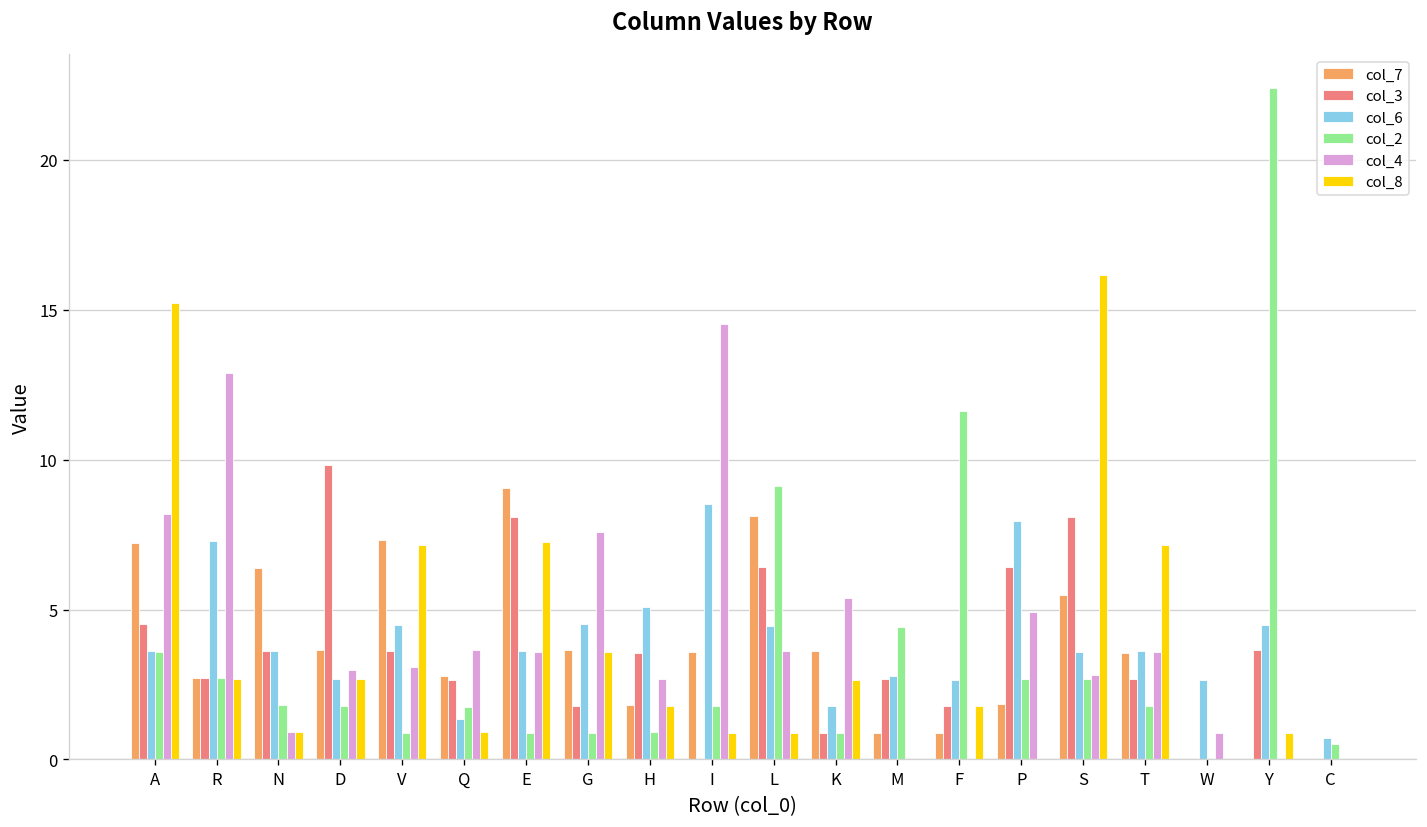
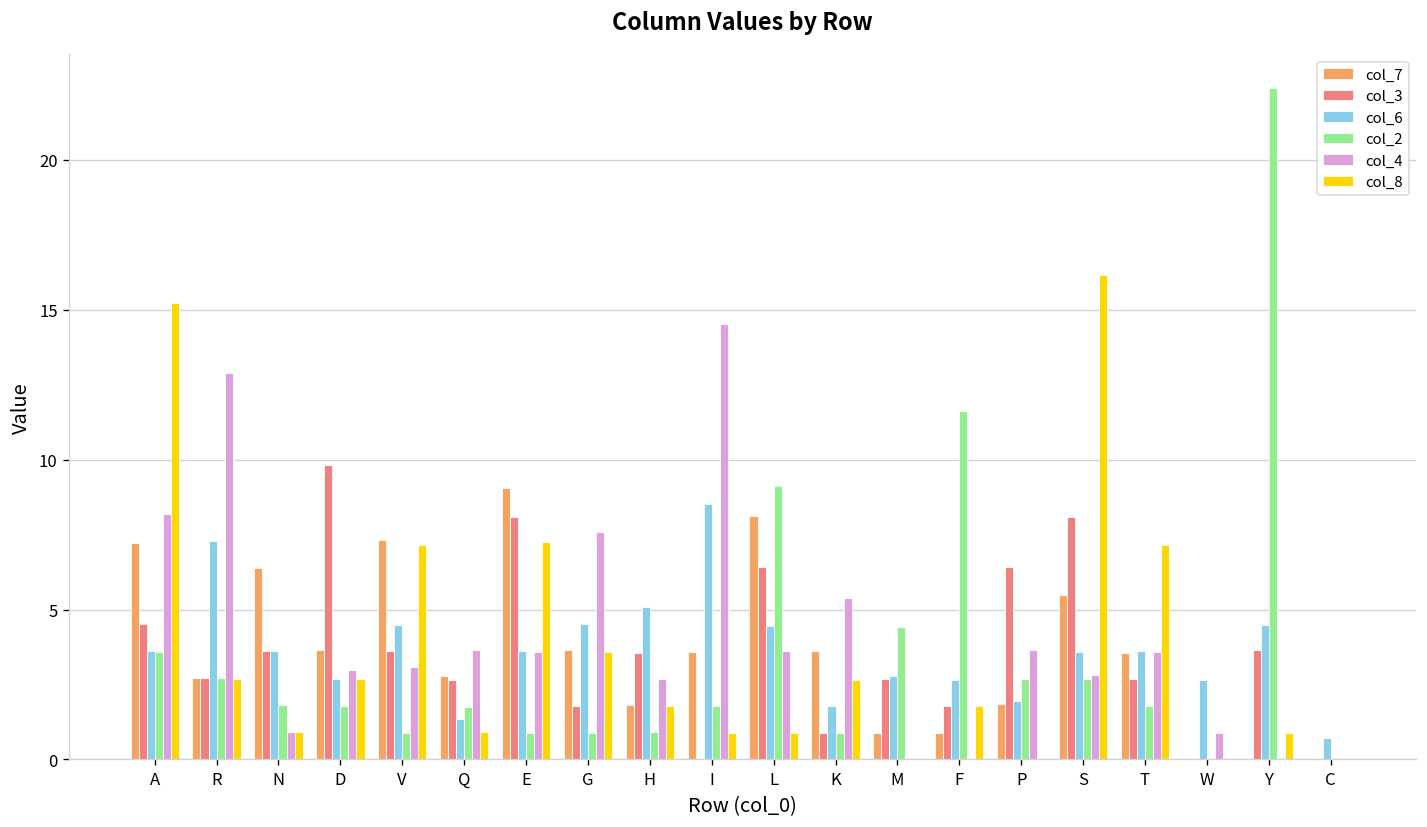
  {
    "col_6": {
      "A": 3.6,
      "R": 7.3,
      "N": 3.6,
      "D": 2.7,
      "V": 4.5,
      "Q": 1.4,
      "E": 3.6,
      "G": 4.5,
      "H": 5.1,
      "I": 8.5,
      "L": 4.5,
      "K": 1.8,
      "M": 2.8,
      "F": 2.7,
-     "P": 7.9,
+     "P": 1.9,
      "S": 3.6,
      "T": 3.6,
      "W": 2.7,
      "Y": 4.5,
      "C": 0.7
    },
    "col_2": {
      "A": 3.6,
      "R": 2.7,
      "N": 1.8,
      "D": 1.8,
      "V": 0.9,
      "Q": 1.8,
      "E": 0.9,
      "G": 0.9,
      "H": 0.9,
      "I": 1.8,
      "L": 9.1,
      "K": 0.9,
      "M": 4.4,
      "F": 11.6,
      "P": 2.7,
      "S": 2.7,
      "T": 1.8,
      "W": 0.0,
      "Y": 22.4,
-     "C": 0.5
+     "C": 0.0
    },
    "col_4": {
      "A": 8.2,
      "R": 12.9,
      "N": 0.9,
      "D": 3.0,
      "V": 3.1,
      "Q": 3.6,
      "E": 3.6,
      "G": 7.6,
      "H": 2.7,
      "I": 14.5,
      "L": 3.6,
      "K": 5.4,
      "M": 0.0,
      "F": 0.0,
-     "P": 4.9,
+     "P": 3.6,
      "S": 2.8,
      "T": 3.6,
      "W": 0.9,
      "Y": 0.0,
      "C": 0.0
    },
    "col_8": {
      "A": 15.2,
      "R": 2.7,
      "N": 0.9,
      "D": 2.7,
      "V": 7.1,
      "Q": 0.9,
      "E": 7.3,
      "G": 3.6,
      "H": 1.8,
      "I": 0.9,
      "L": 0.9,
      "K": 2.7,
      "M": 0.0,
      "F": 1.8,
      "P": 0.0,
      "S": 16.2,
      "T": 7.2,
      "W": 0.0,
      "Y": 0.9,
      "C": 0.0
    }
  }
